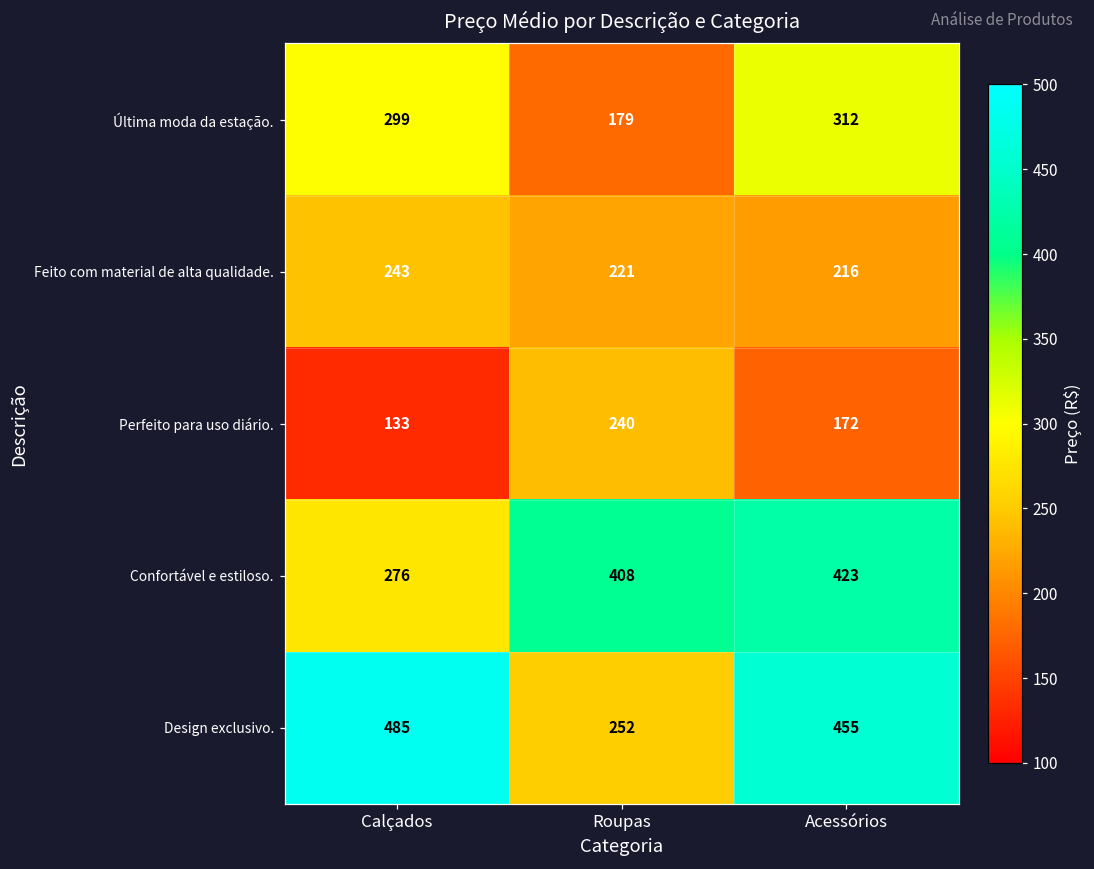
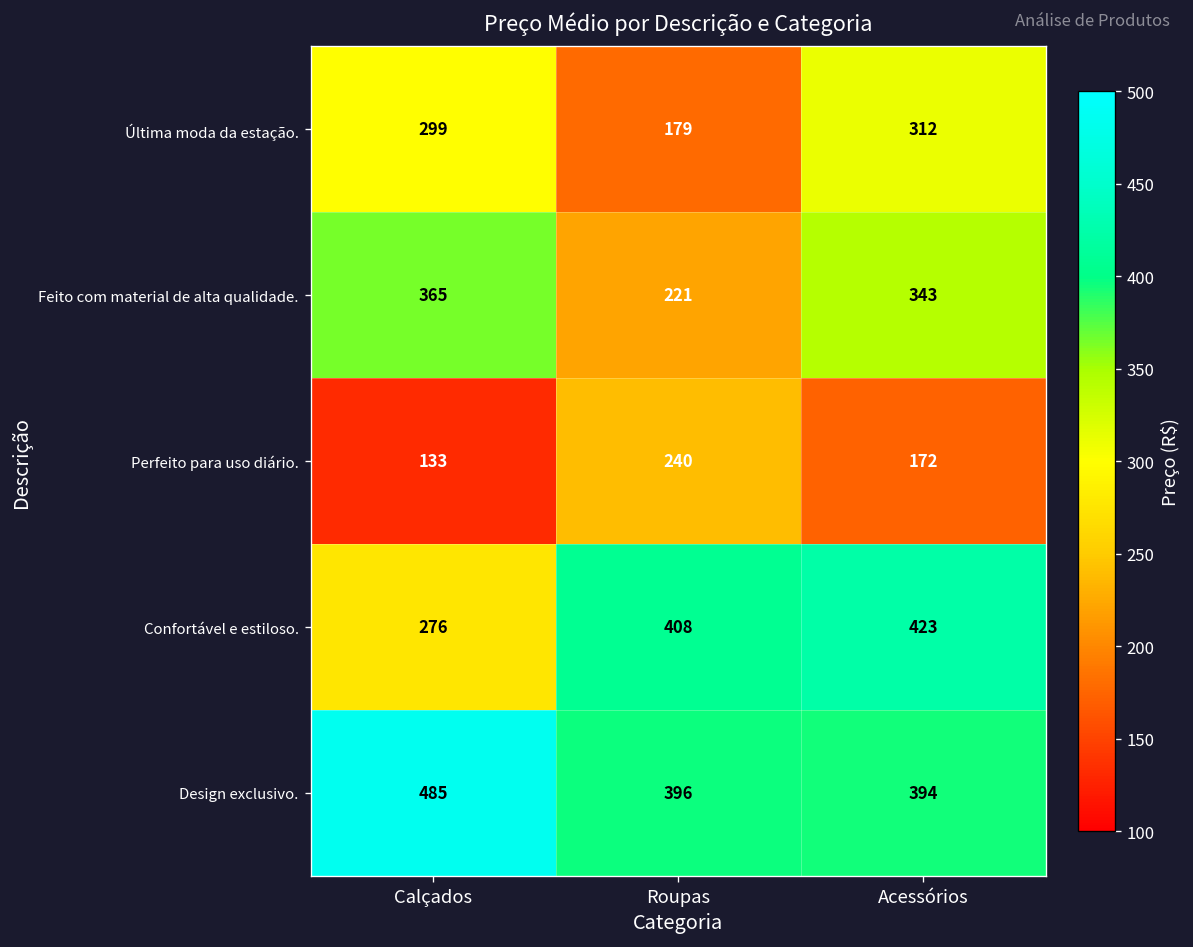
  {
    "Última moda da estação.": {
      "Calçados": 299,
      "Roupas": 179,
      "Acessórios": 312
    },
    "Feito com material de alta qualidade.": {
-     "Calçados": 243,
+     "Calçados": 365,
      "Roupas": 221,
-     "Acessórios": 216
+     "Acessórios": 343
    },
    "Perfeito para uso diário.": {
      "Calçados": 133,
      "Roupas": 240,
      "Acessórios": 172
    },
    "Confortável e estiloso.": {
      "Calçados": 276,
      "Roupas": 408,
      "Acessórios": 423
    },
    "Design exclusivo.": {
      "Calçados": 485,
-     "Roupas": 252,
-     "Acessórios": 455
+     "Roupas": 396,
+     "Acessórios": 394
    }
  }
